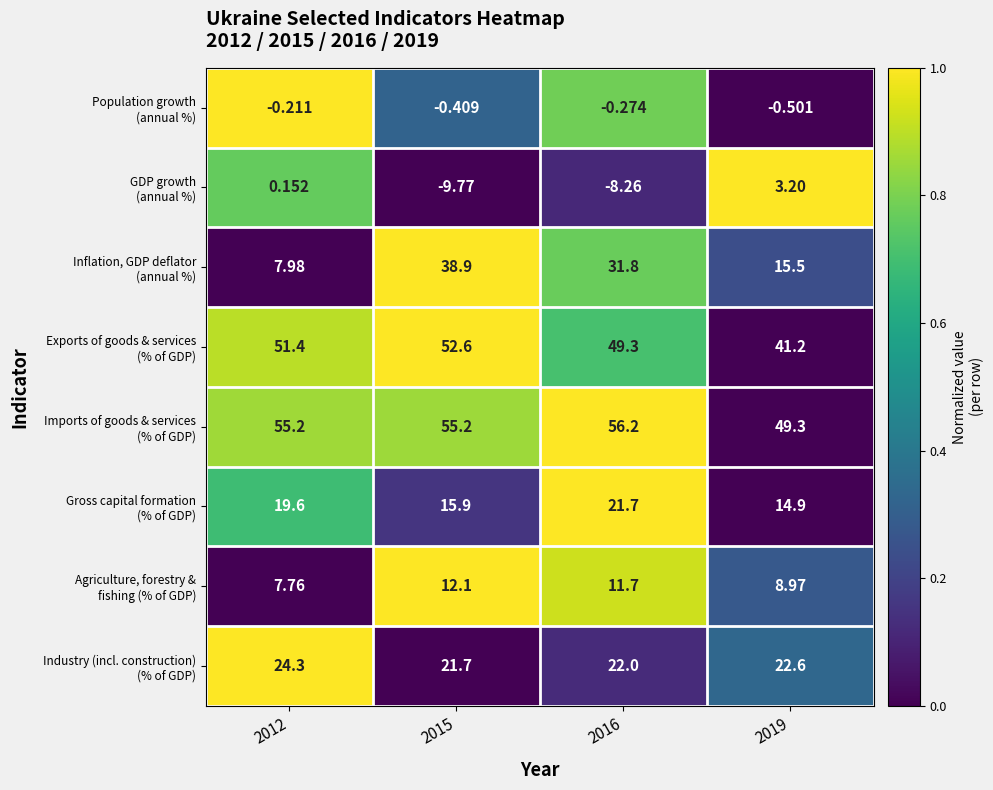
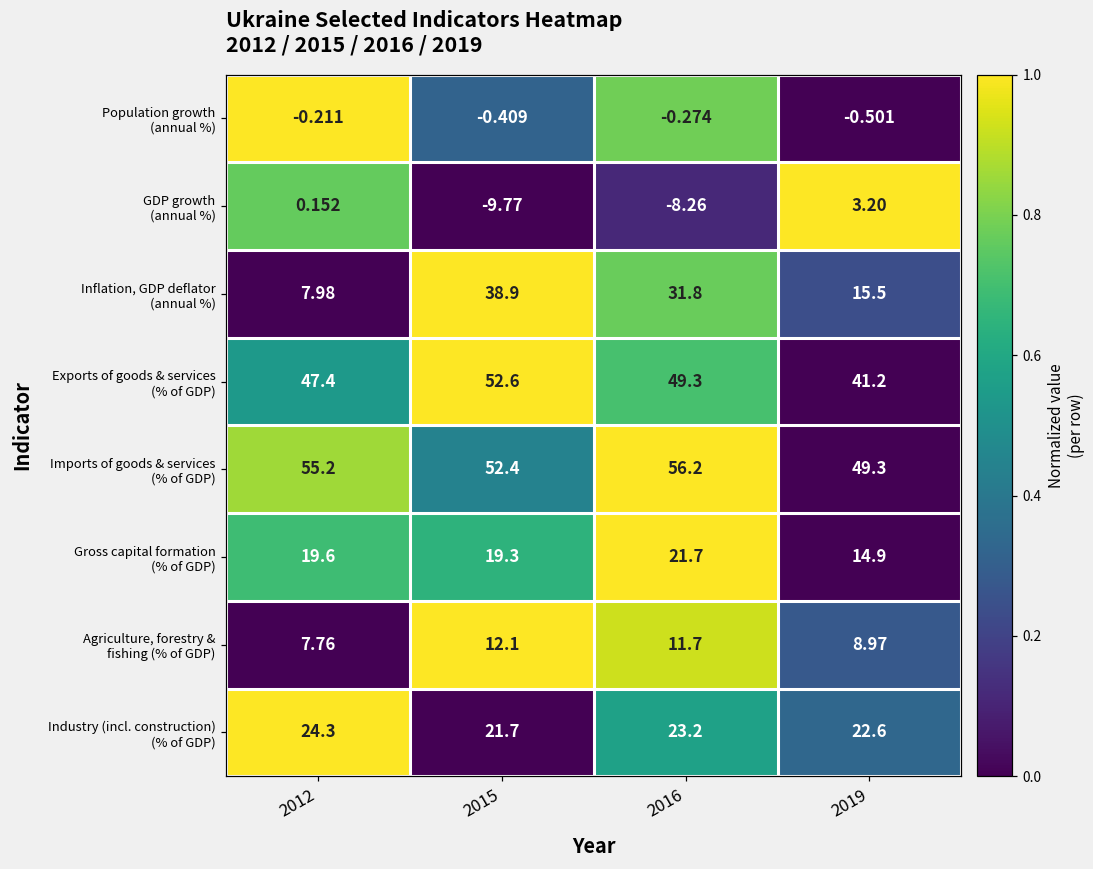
  {
    "Population growth (annual %)": {
      "2012": -0.211,
      "2015": -0.409,
      "2016": -0.274,
      "2019": -0.501
    },
    "GDP growth (annual %)": {
      "2012": 0.152,
      "2015": -9.77,
      "2016": -8.26,
      "2019": 3.20
    },
    "Inflation, GDP deflator (annual %)": {
      "2012": 7.98,
      "2015": 38.9,
      "2016": 31.8,
      "2019": 15.5
    },
    "Exports of goods & services (% of GDP)": {
-     "2012": 51.4,
+     "2012": 47.4,
      "2015": 52.6,
      "2016": 49.3,
      "2019": 41.2
    },
    "Imports of goods & services (% of GDP)": {
      "2012": 55.2,
-     "2015": 55.2,
+     "2015": 52.4,
      "2016": 56.2,
      "2019": 49.3
    },
    "Gross capital formation (% of GDP)": {
      "2012": 19.6,
-     "2015": 15.9,
+     "2015": 19.3,
      "2016": 21.7,
      "2019": 14.9
    },
    "Agriculture, forestry & fishing (% of GDP)": {
      "2012": 7.76,
      "2015": 12.1,
      "2016": 11.7,
      "2019": 8.97
    },
    "Industry (incl. construction) (% of GDP)": {
      "2012": 24.3,
      "2015": 21.7,
-     "2016": 22.0,
+     "2016": 23.2,
      "2019": 22.6
    }
  }
